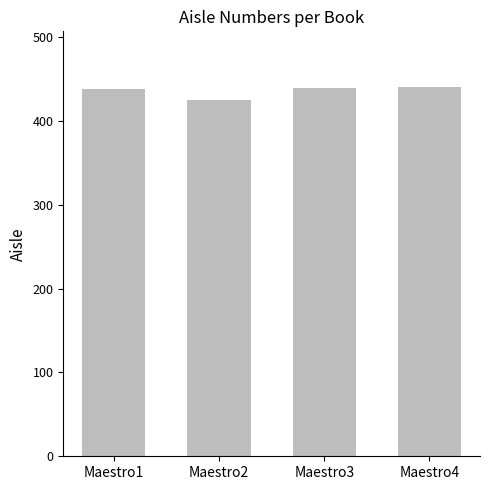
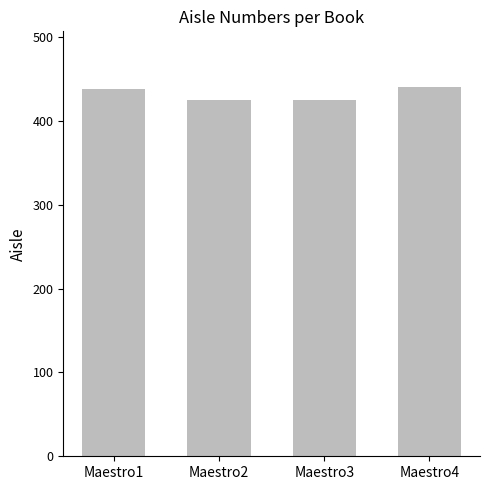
  {
    "Maestro1": 440,
    "Maestro2": 430,
-   "Maestro3": 440,
+   "Maestro3": 430,
    "Maestro4": 440
  }
